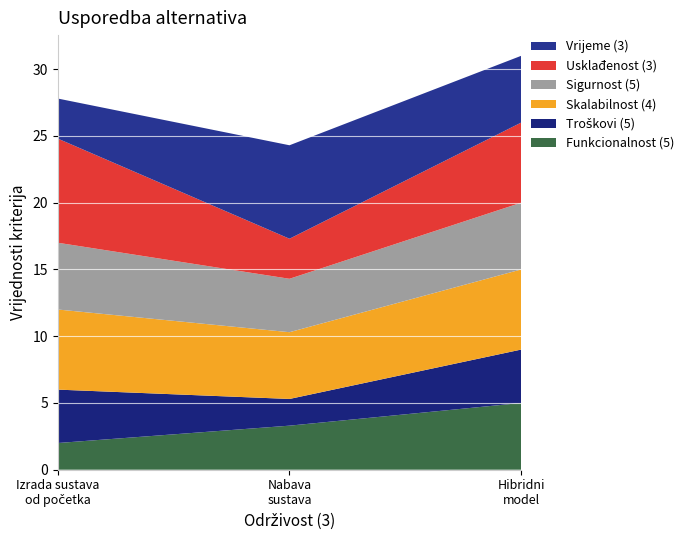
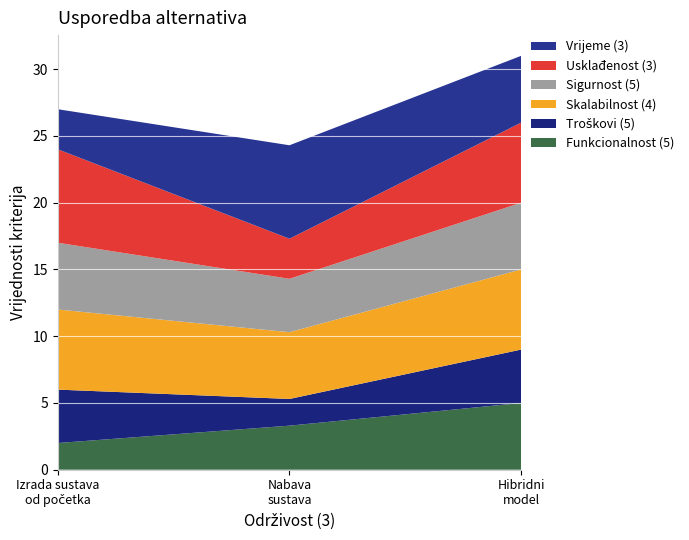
  {
    "Usklađenost (3)": {
-     "Izrada sustava od početka": 7.8
+     "Izrada sustava od početka": 7.0
    }
  }
